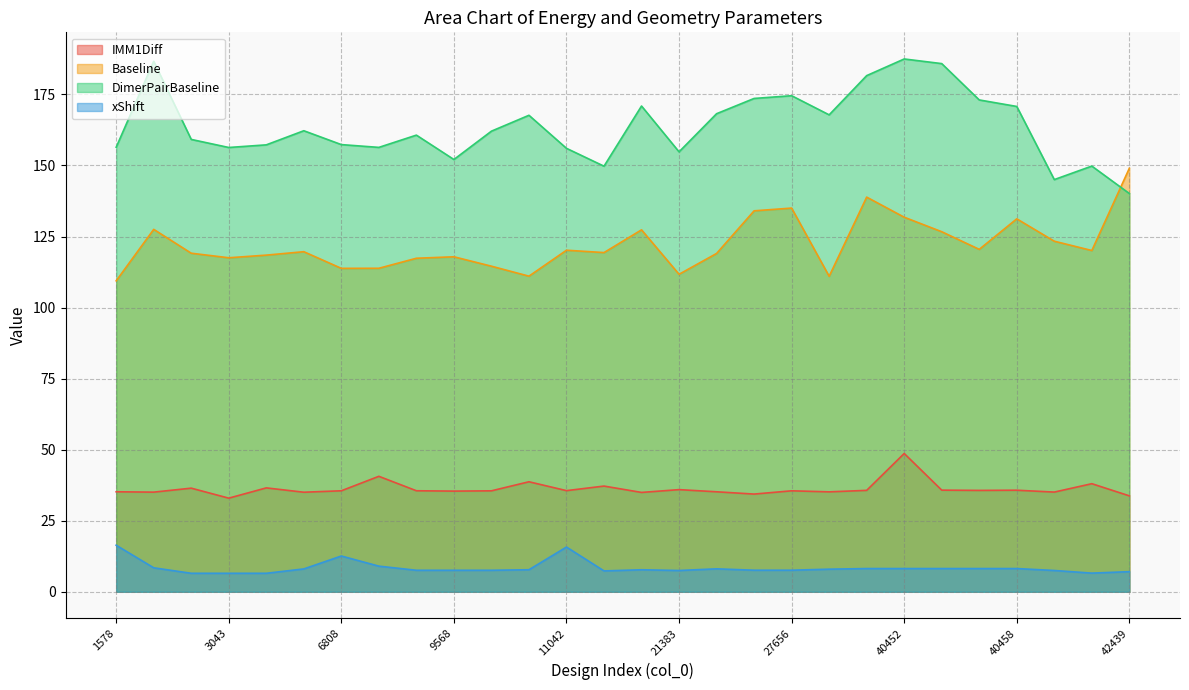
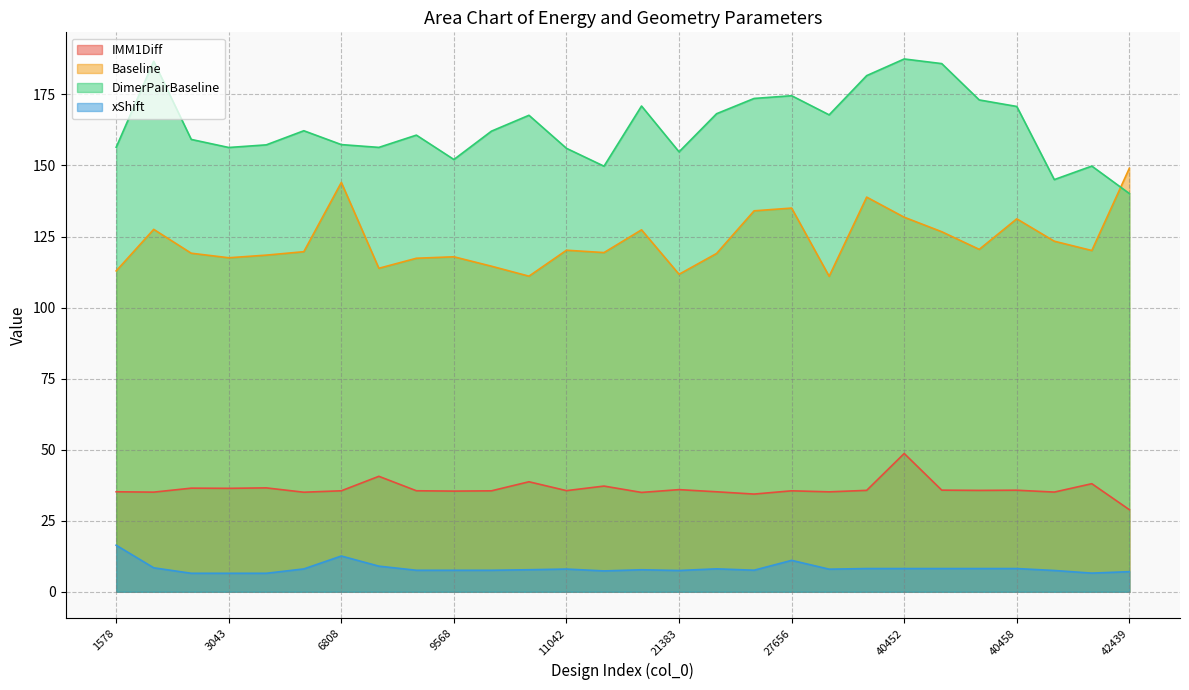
  {
    "IMM1Diff": {
      "1578": 35,
-     "3043": 33,
+     "3043": 36,
      "6808": 36,
      "9568": 35,
      "11042": 36,
      "21383": 36,
      "27656": 36,
      "40452": 49,
      "40458": 36,
-     "42439": 34
+     "42439": 29
    },
    "Baseline": {
-     "1578": 109,
+     "1578": 113,
      "3043": 118,
-     "6808": 114,
+     "6808": 144,
      "9568": 118,
      "11042": 120,
      "21383": 112,
      "27656": 135,
      "40452": 132,
      "40458": 131,
      "42439": 149
    },
    "DimerPairBaseline": {
      "1578": 156,
      "3043": 156,
      "6808": 157,
      "9568": 152,
      "11042": 156,
      "21383": 155,
      "27656": 175,
      "40452": 187,
      "40458": 171,
      "42439": 140
    },
    "xShift": {
      "1578": 16,
      "3043": 7,
      "6808": 13,
      "9568": 8,
-     "11042": 16,
+     "11042": 8,
      "21383": 7,
-     "27656": 8,
+     "27656": 11,
      "40452": 8,
      "40458": 8,
      "42439": 7
    }
  }
